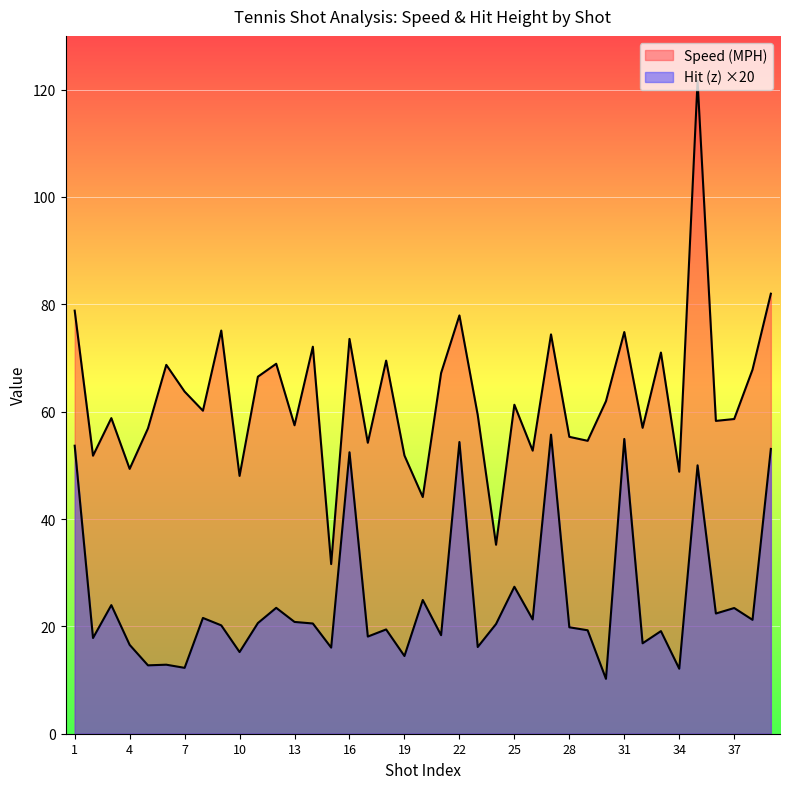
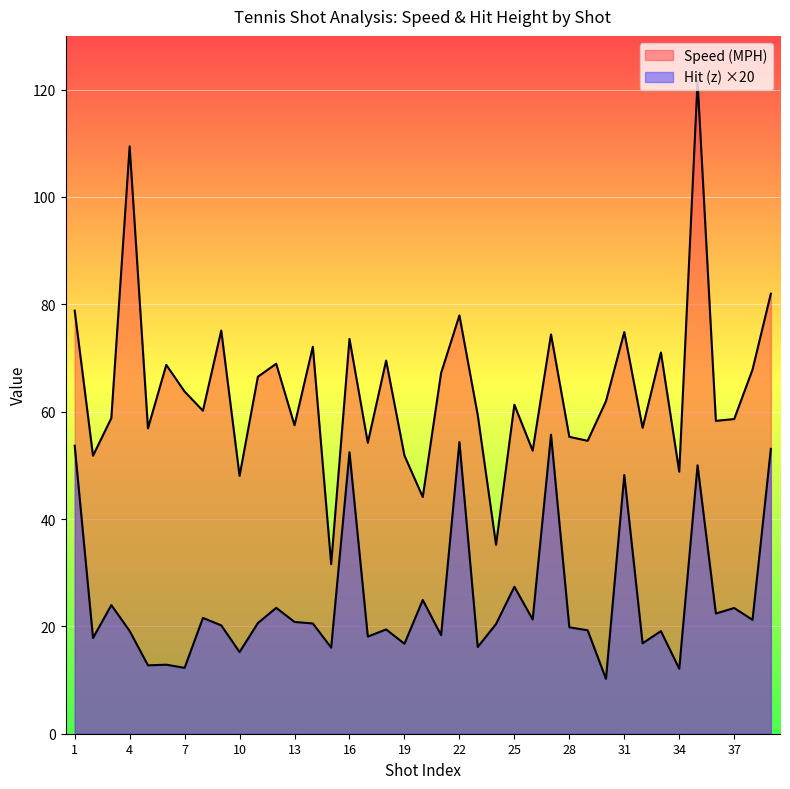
  {
    "Speed (MPH)": {
      "1": 79,
-     "4": 49,
+     "4": 109,
      "7": 64,
      "10": 48,
      "13": 57,
      "16": 74,
      "19": 52,
      "22": 78,
      "25": 61,
      "28": 55,
      "31": 75,
      "34": 49,
      "37": 59
    },
    "Hit (z) ×20": {
      "1": 54,
-     "4": 17,
+     "4": 19,
      "7": 12,
      "10": 15,
      "13": 21,
      "16": 52,
-     "19": 14,
+     "19": 17,
      "22": 54,
      "25": 27,
      "28": 20,
-     "31": 55,
+     "31": 48,
      "34": 12,
      "37": 23
    }
  }
